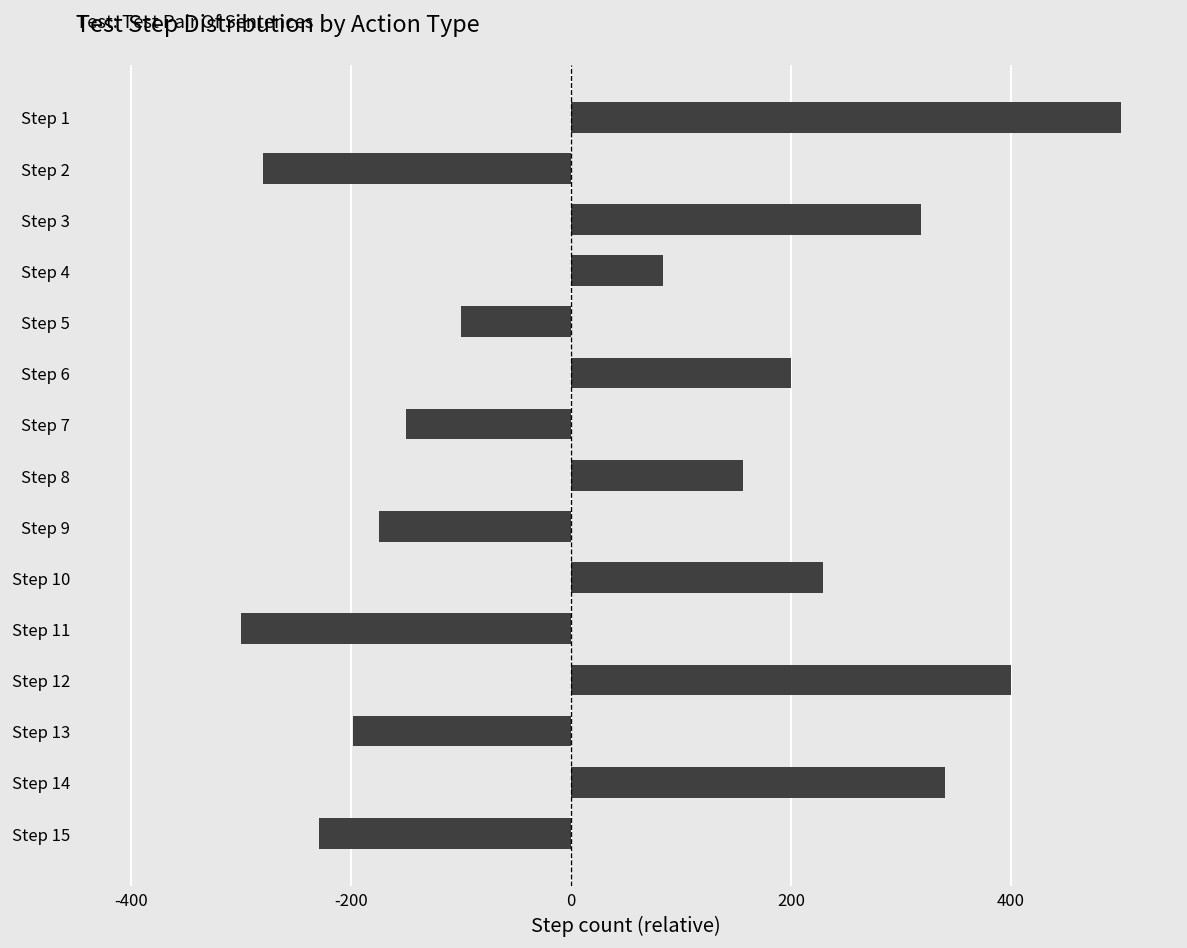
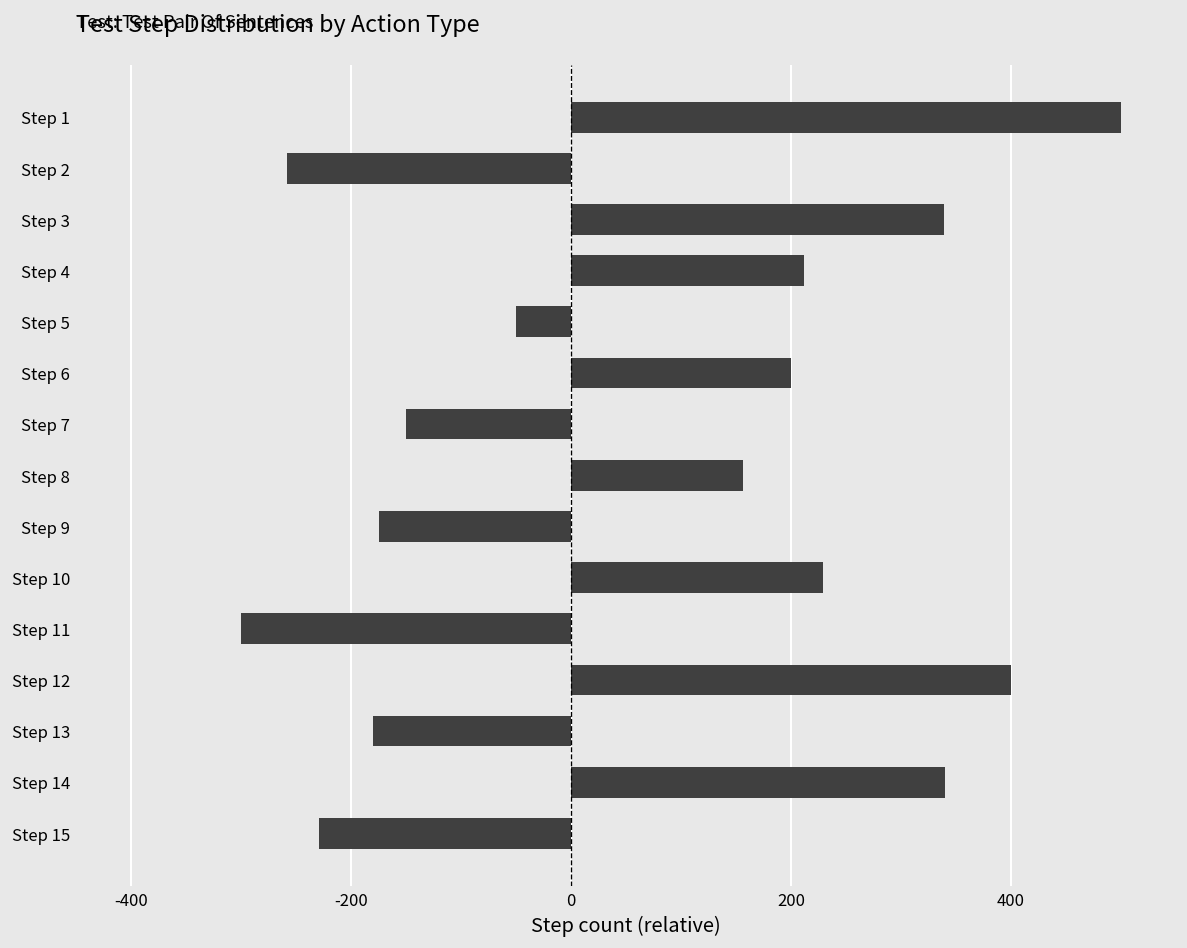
  {
    "Step 1": 500,
-   "Step 2": -280,
-   "Step 3": 320,
-   "Step 4": 80,
-   "Step 5": -100,
+   "Step 2": -260,
+   "Step 3": 340,
+   "Step 4": 210,
+   "Step 5": -50,
    "Step 6": 200,
    "Step 7": -150,
    "Step 8": 160,
    "Step 9": -180,
    "Step 10": 230,
    "Step 11": -300,
    "Step 12": 400,
-   "Step 13": -200,
+   "Step 13": -180,
    "Step 14": 340,
    "Step 15": -230
  }
